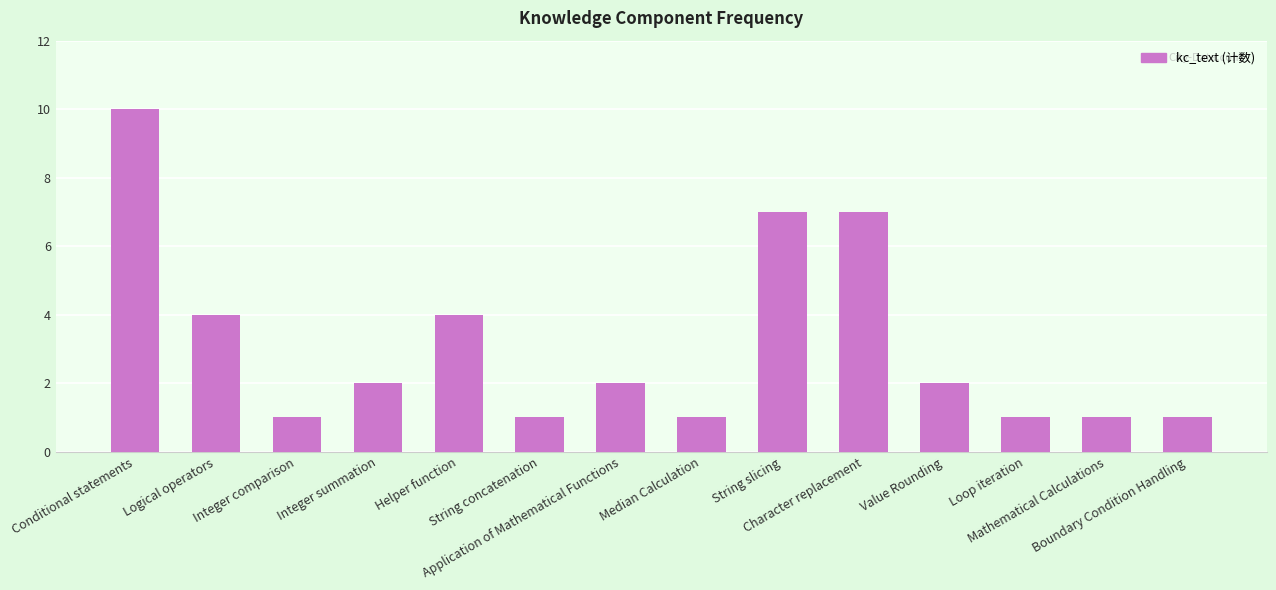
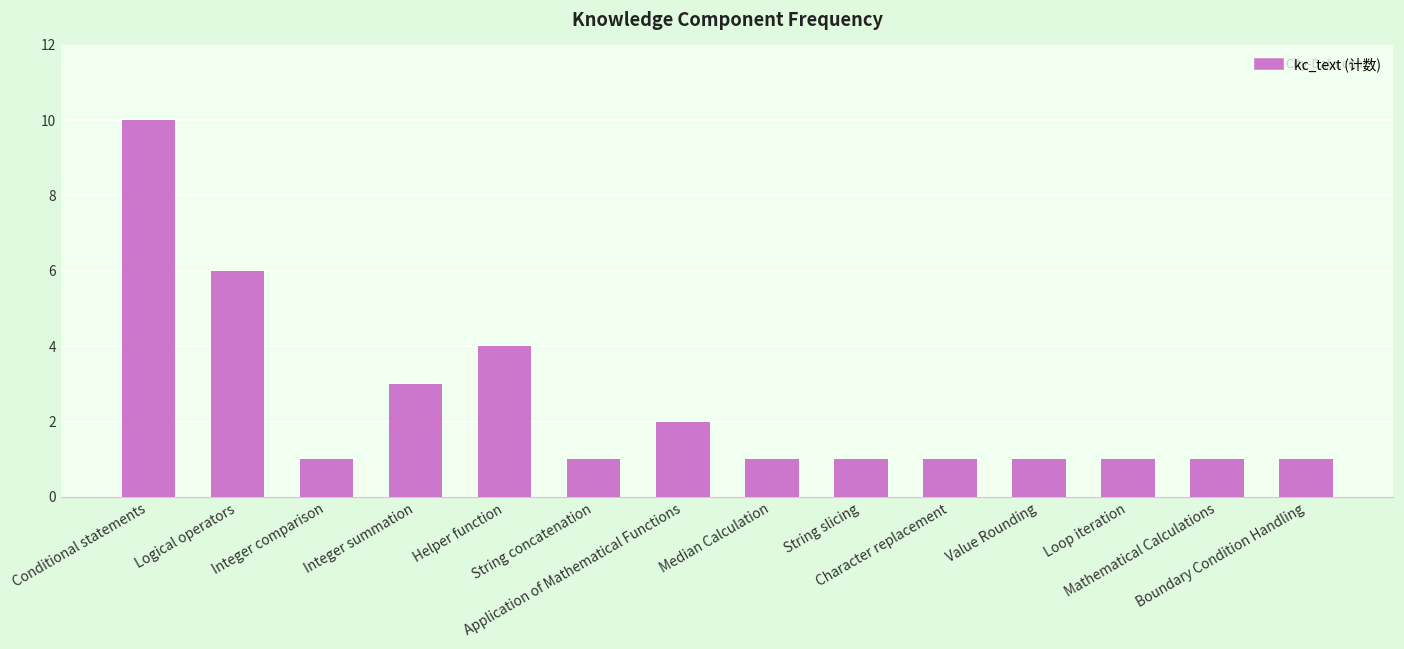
  {
    "Conditional statements": 10,
-   "Logical operators": 4,
+   "Logical operators": 6,
    "Integer comparison": 1,
-   "Integer summation": 2,
+   "Integer summation": 3,
    "Helper function": 4,
    "String concatenation": 1,
    "Application of Mathematical Functions": 2,
    "Median Calculation": 1,
-   "String slicing": 7,
-   "Character replacement": 7,
-   "Value Rounding": 2,
+   "String slicing": 1,
+   "Character replacement": 1,
+   "Value Rounding": 1,
    "Loop iteration": 1,
    "Mathematical Calculations": 1,
    "Boundary Condition Handling": 1
  }
